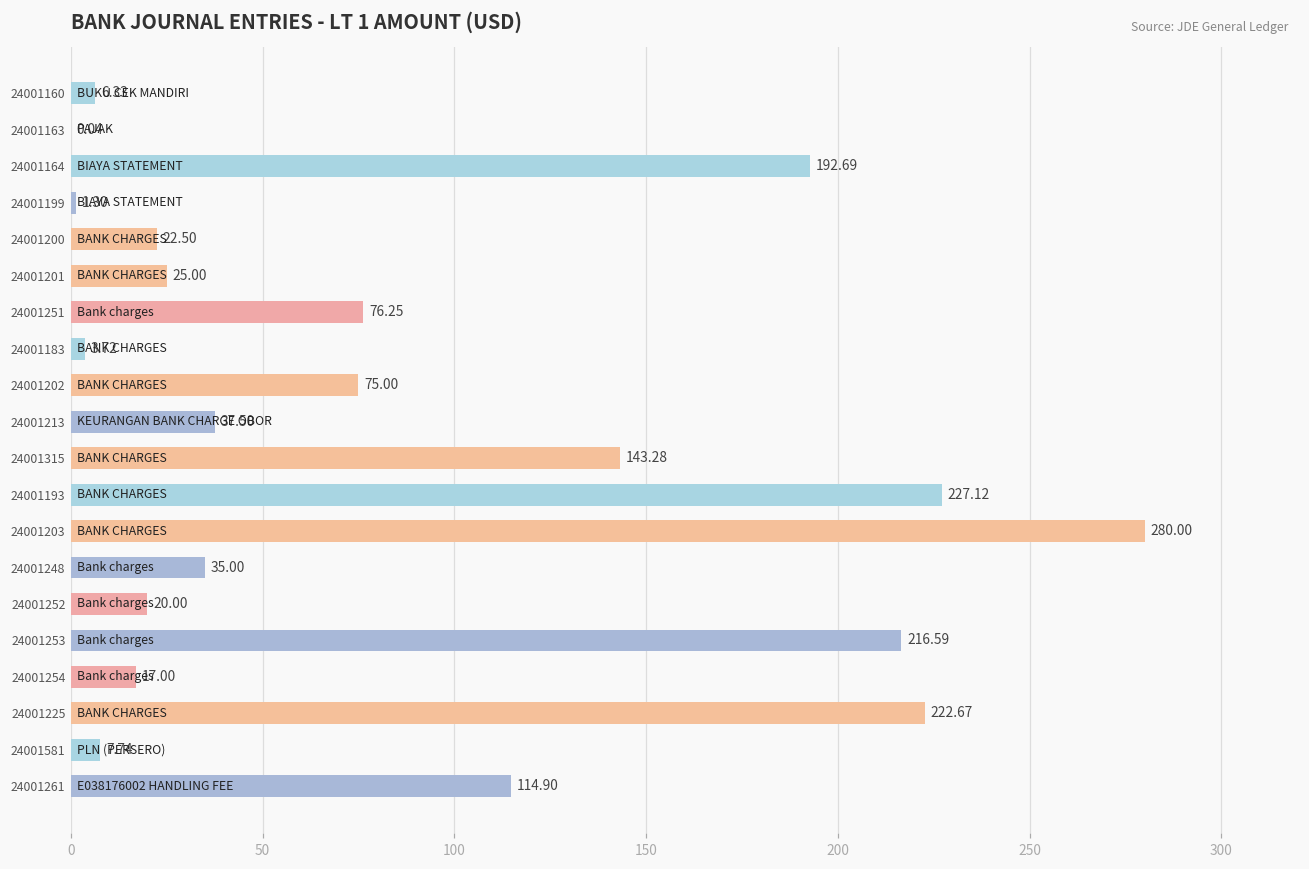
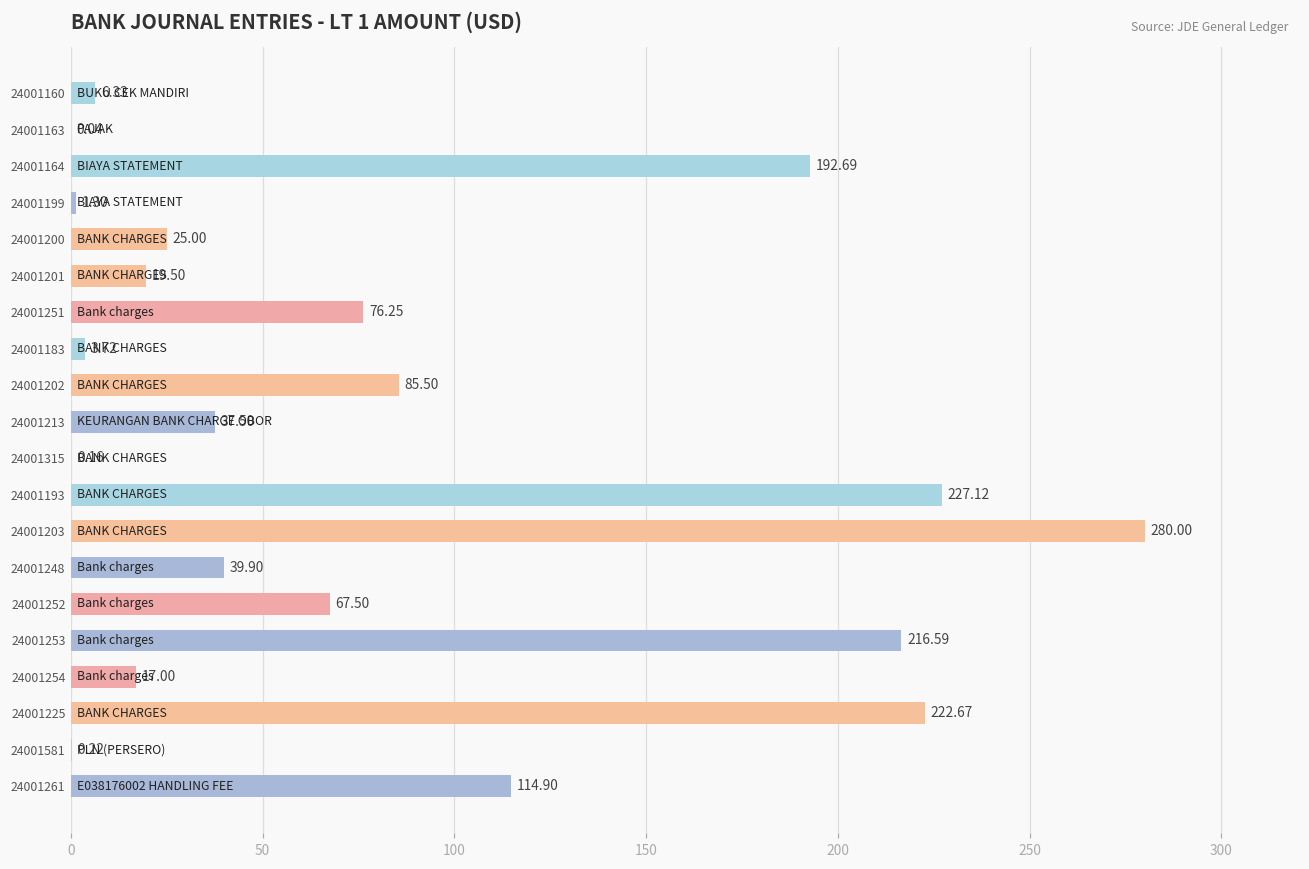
  {
    "24001164": 192.69,
-   "24001200": 22.50,
-   "24001201": 25.00,
+   "24001200": 25.00,
+   "24001201": 19.50,
    "24001251": 76.25,
-   "24001202": 75.00,
-   "24001315": 143.28,
+   "24001202": 85.50,
+   "24001315": 0.16,
    "24001193": 227.12,
    "24001203": 280.00,
-   "24001248": 35.00,
-   "24001252": 20.00,
+   "24001248": 39.90,
+   "24001252": 67.50,
    "24001253": 216.59,
    "24001225": 222.67,
-   "24001581": 7.74,
+   "24001581": 0.22,
    "24001261": 114.90
  }
